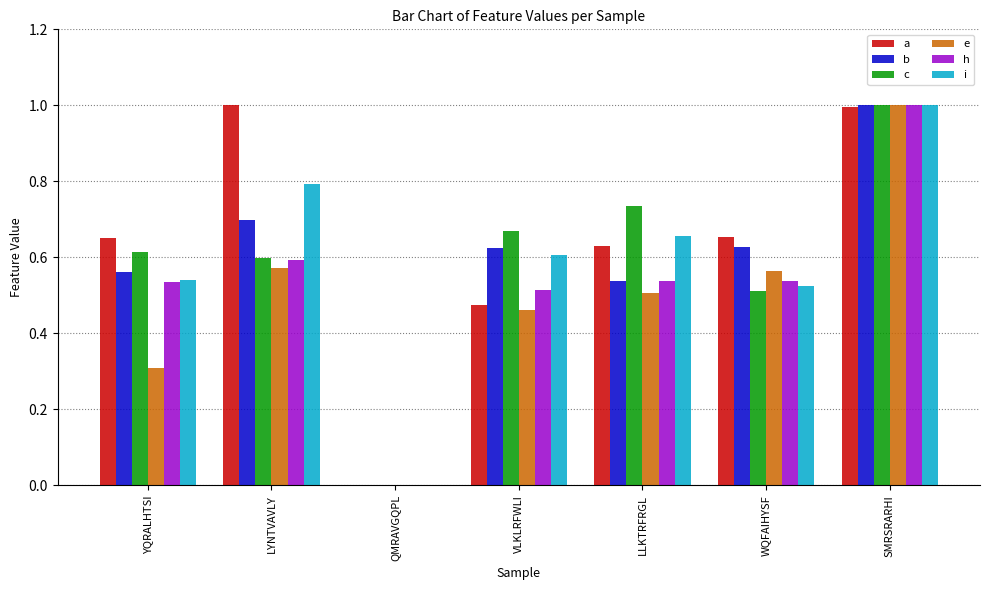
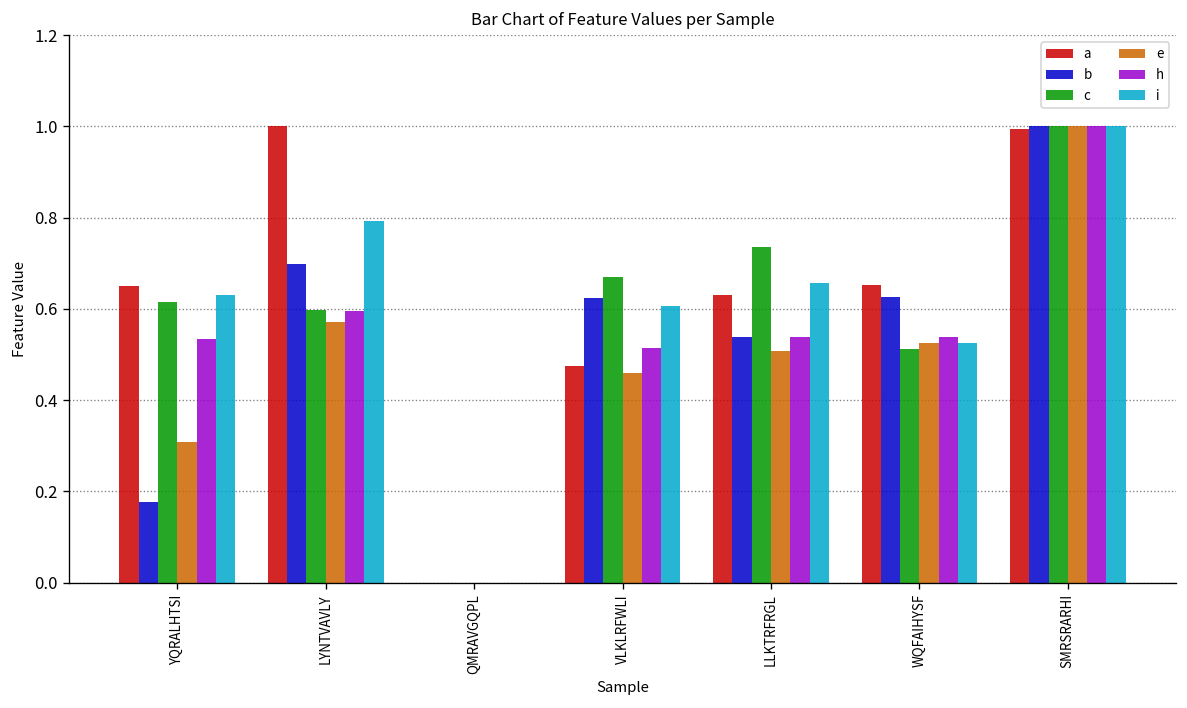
  {
    "a": {
      "YQRALHTSI": 0.65,
      "LYNTVAVLY": 1.00,
      "QMRAVGQPL": 0.00,
      "VLKLRFWLI": 0.48,
      "LLKTRFRGL": 0.63,
      "WQFAIHYSF": 0.65,
      "SMRSRARHI": 0.99
    },
    "b": {
-     "YQRALHTSI": 0.56,
+     "YQRALHTSI": 0.18,
      "LYNTVAVLY": 0.70,
      "QMRAVGQPL": 0.00,
      "VLKLRFWLI": 0.62,
      "LLKTRFRGL": 0.54,
      "WQFAIHYSF": 0.63,
      "SMRSRARHI": 1.00
    },
    "c": {
      "YQRALHTSI": 0.61,
      "LYNTVAVLY": 0.60,
      "QMRAVGQPL": 0.00,
      "VLKLRFWLI": 0.67,
      "LLKTRFRGL": 0.74,
      "WQFAIHYSF": 0.51,
      "SMRSRARHI": 1.00
    },
    "e": {
      "YQRALHTSI": 0.31,
      "LYNTVAVLY": 0.57,
      "QMRAVGQPL": 0.00,
      "VLKLRFWLI": 0.46,
      "LLKTRFRGL": 0.51,
-     "WQFAIHYSF": 0.56,
+     "WQFAIHYSF": 0.53,
      "SMRSRARHI": 1.00
    },
    "h": {
      "YQRALHTSI": 0.53,
      "LYNTVAVLY": 0.59,
      "QMRAVGQPL": 0.00,
      "VLKLRFWLI": 0.51,
      "LLKTRFRGL": 0.54,
      "WQFAIHYSF": 0.54,
      "SMRSRARHI": 1.00
    },
    "i": {
-     "YQRALHTSI": 0.54,
+     "YQRALHTSI": 0.63,
      "LYNTVAVLY": 0.79,
      "QMRAVGQPL": 0.00,
      "VLKLRFWLI": 0.61,
      "LLKTRFRGL": 0.66,
      "WQFAIHYSF": 0.52,
      "SMRSRARHI": 1.00
    }
  }
